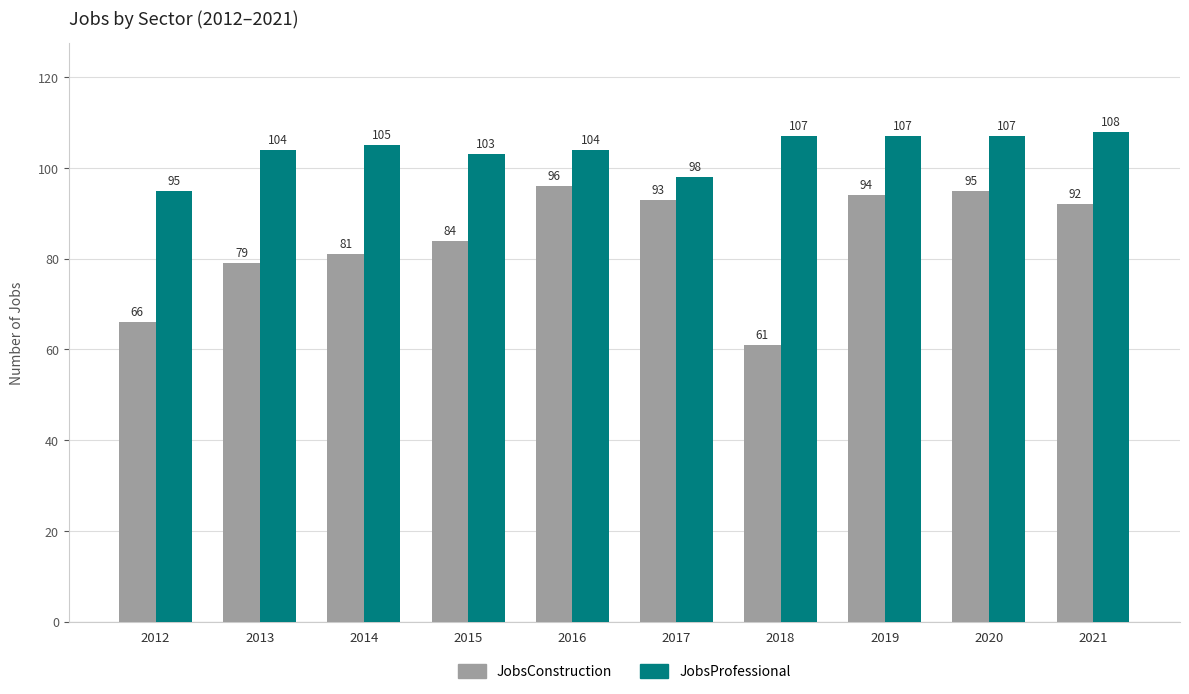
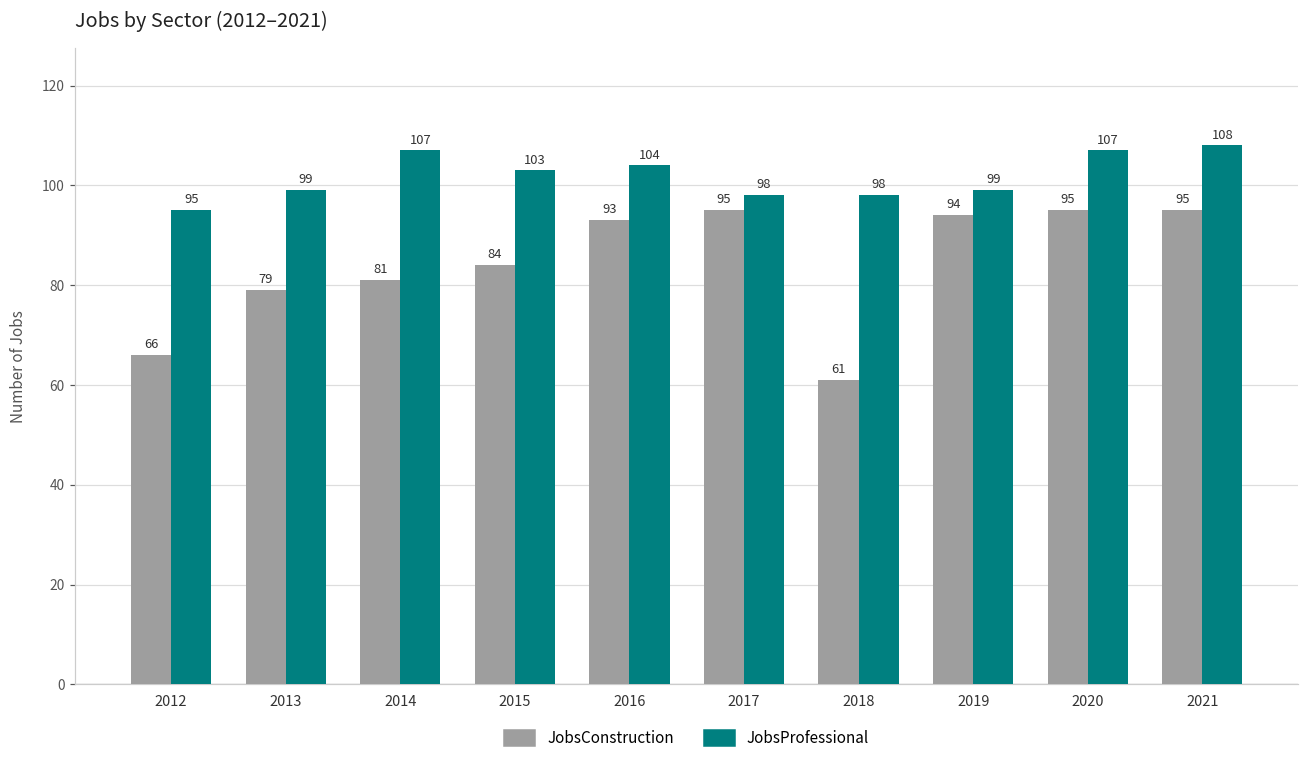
  {
    "JobsConstruction": {
      "2012": 66,
      "2013": 79,
      "2014": 81,
      "2015": 84,
-     "2016": 96,
-     "2017": 93,
+     "2016": 93,
+     "2017": 95,
      "2018": 61,
      "2019": 94,
      "2020": 95,
-     "2021": 92
+     "2021": 95
    },
    "JobsProfessional": {
      "2012": 95,
-     "2013": 104,
-     "2014": 105,
+     "2013": 99,
+     "2014": 107,
      "2015": 103,
      "2016": 104,
      "2017": 98,
-     "2018": 107,
-     "2019": 107,
+     "2018": 98,
+     "2019": 99,
      "2020": 107,
      "2021": 108
    }
  }
